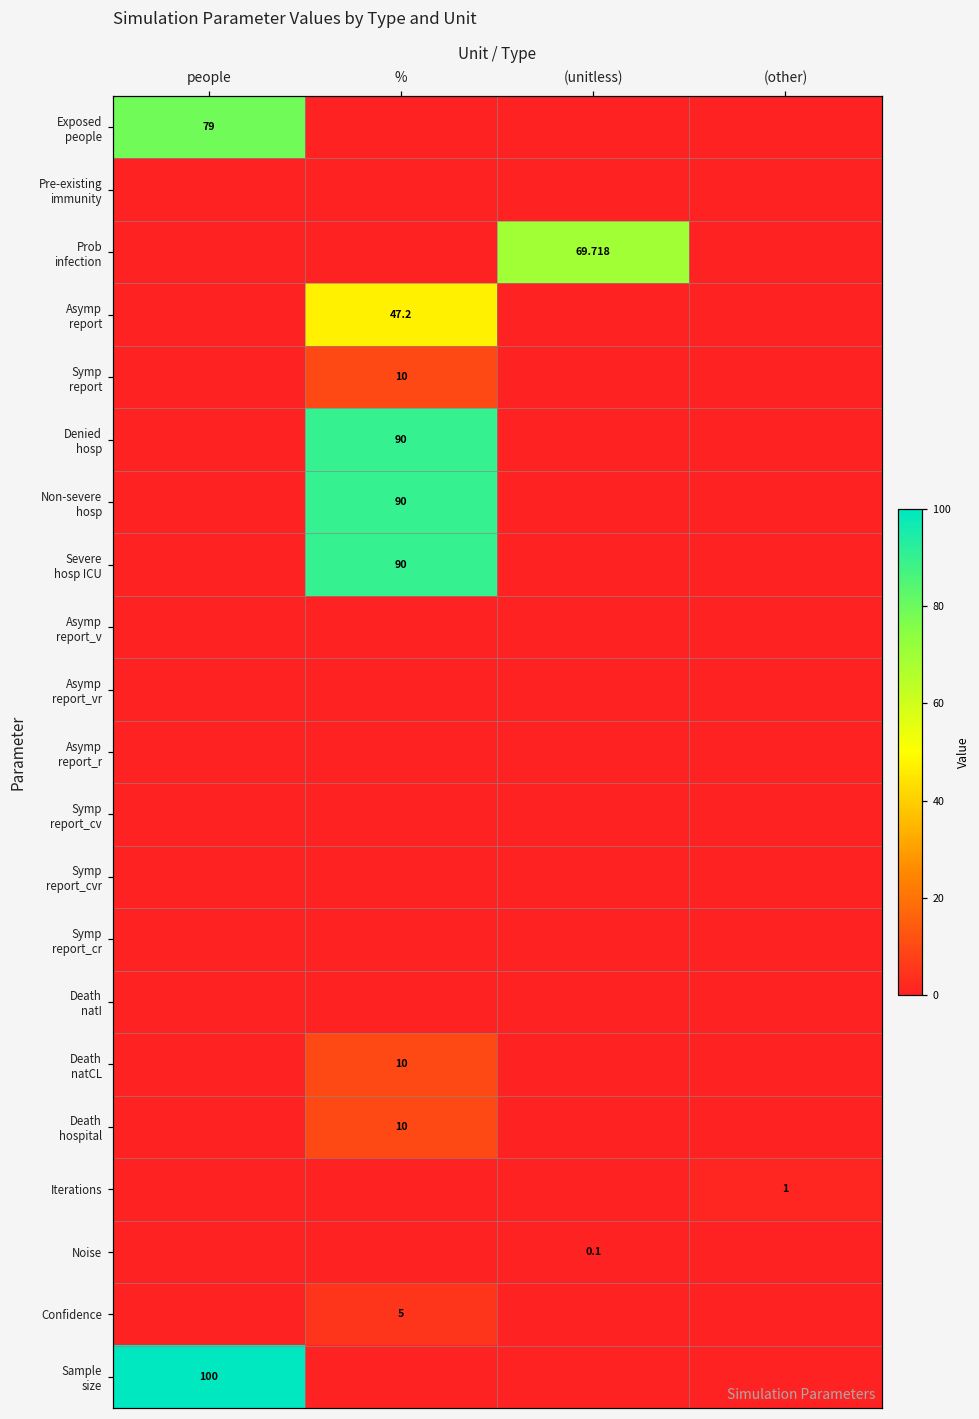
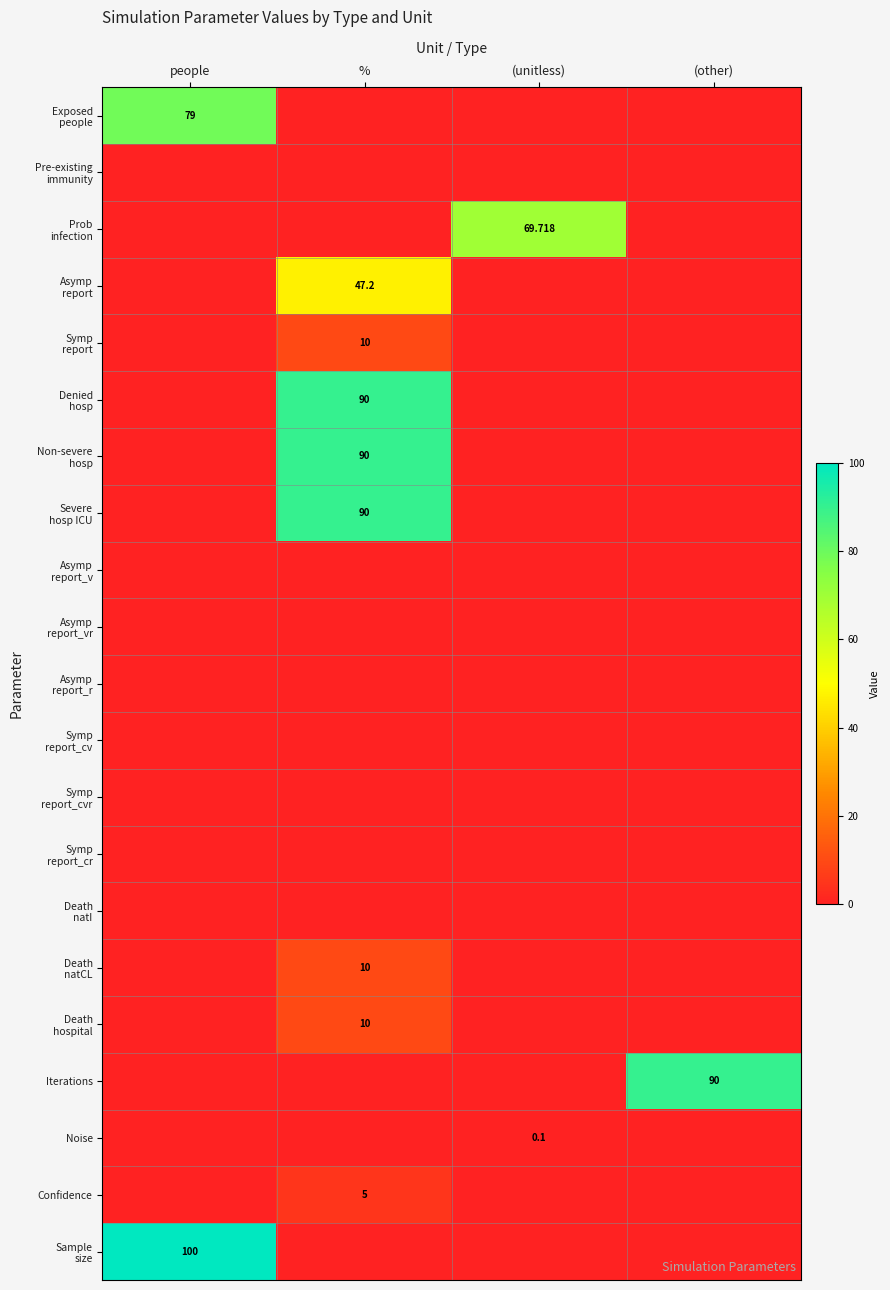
  {
    "Exposed people": {
      "people": 79
    },
    "Prob infection": {
      "(unitless)": 69.718
    },
    "Asymp report": {
      "%": 47.2
    },
    "Symp report": {
      "%": 10
    },
    "Denied hosp": {
      "%": 90
    },
    "Non-severe hosp": {
      "%": 90
    },
    "Severe hosp ICU": {
      "%": 90
    },
    "Death natCL": {
      "%": 10
    },
    "Death hospital": {
      "%": 10
    },
    "Iterations": {
-     "(other)": 1
+     "(other)": 90
    },
    "Noise": {
      "(unitless)": 0.1
    },
    "Confidence": {
      "%": 5
    },
    "Sample size": {
      "people": 100
    }
  }
